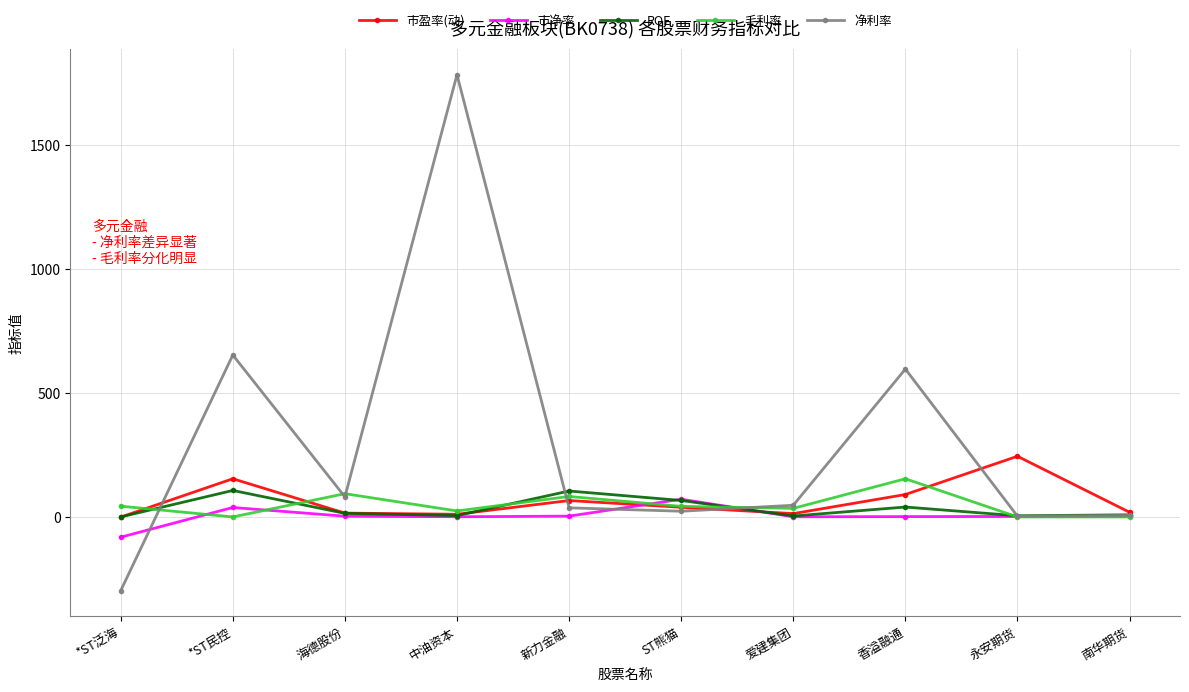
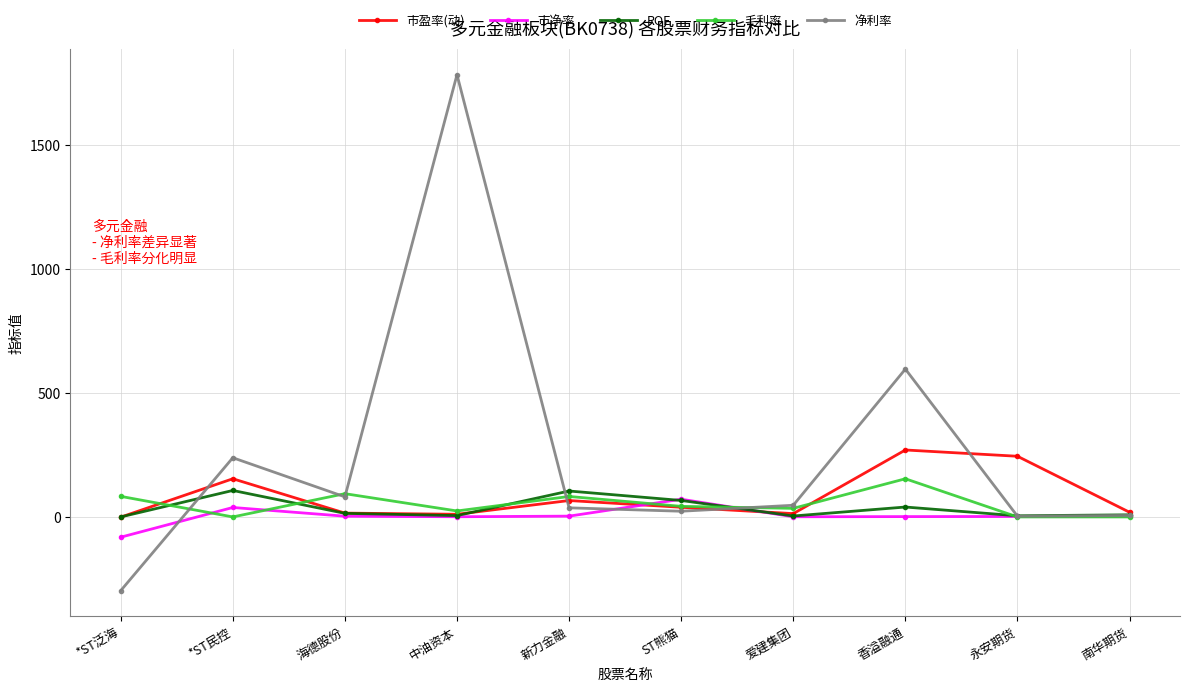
  {
    "市盈率(动)": {
      "*ST民控": 150,
      "新力金融": 70,
-     "香溢融通": 90,
+     "香溢融通": 270,
      "永安期货": 240
    },
    "市净率": {
      "*ST泛海": -80,
      "*ST民控": 40,
      "海德股份": 0,
      "新力金融": 0,
      "香溢融通": 0
    },
    "ROE": {
      "*ST民控": 110,
      "新力金融": 100,
      "香溢融通": 40
    },
    "毛利率": {
-     "*ST泛海": 40,
+     "*ST泛海": 80,
      "*ST民控": 0,
      "海德股份": 90,
      "中油资本": 20,
      "新力金融": 80,
      "爱建集团": 30,
      "香溢融通": 150
    },
    "净利率": {
      "*ST泛海": -300,
-     "*ST民控": 650,
+     "*ST民控": 240,
      "海德股份": 80,
      "中油资本": 1790,
      "新力金融": 40,
      "ST熊猫": 20,
      "爱建集团": 50,
      "香溢融通": 600
    }
  }
